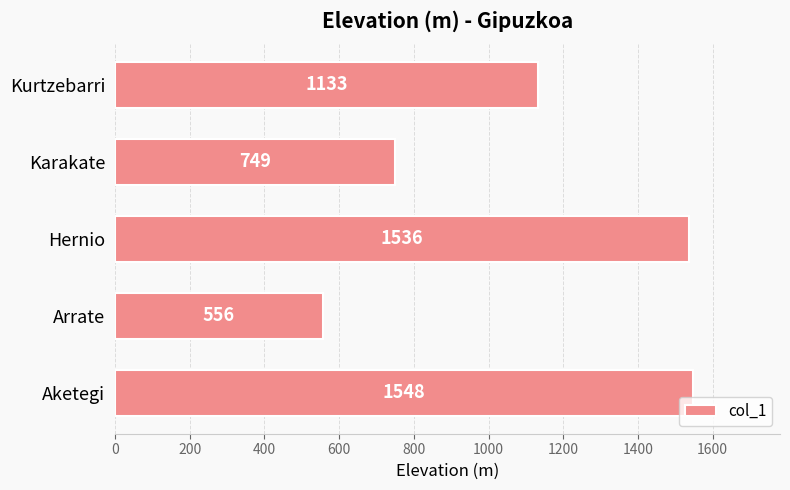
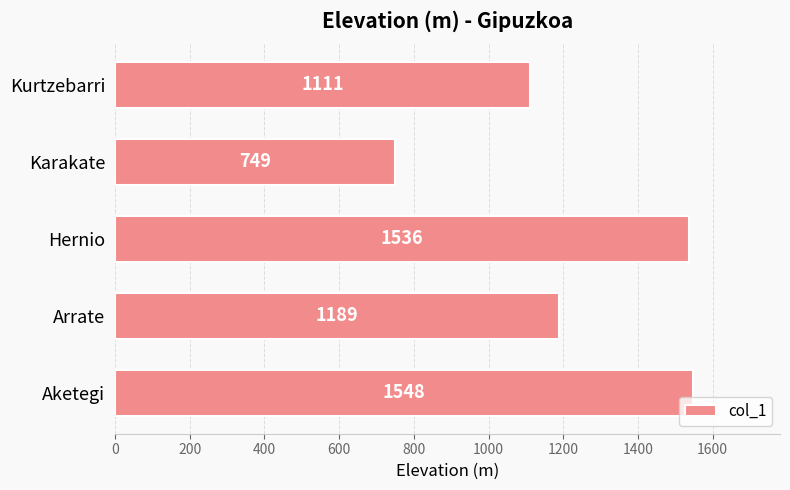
  {
-   "Kurtzebarri": 1133,
+   "Kurtzebarri": 1111,
    "Karakate": 749,
    "Hernio": 1536,
-   "Arrate": 556,
+   "Arrate": 1189,
    "Aketegi": 1548
  }
